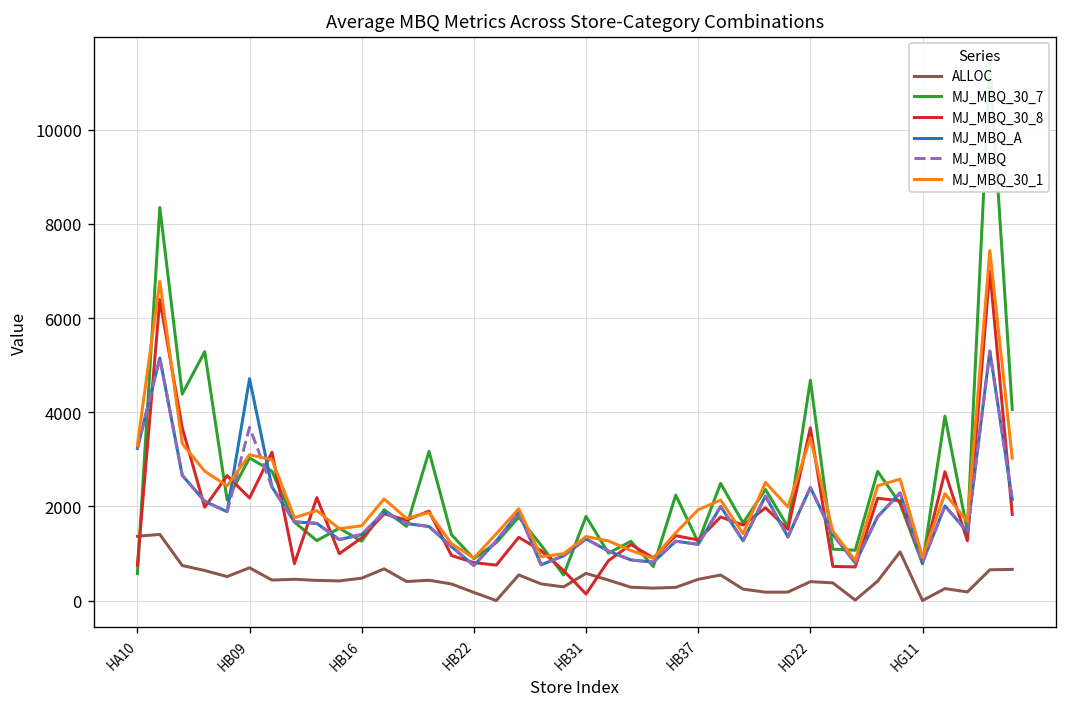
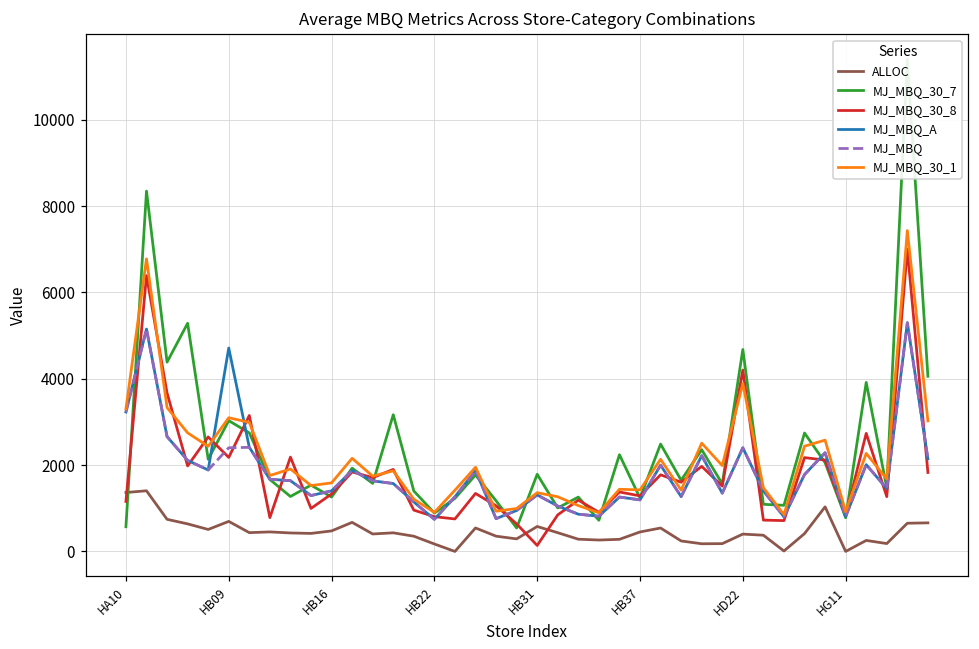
  {
    "ALLOC": {
      "HA10": 1400,
      "HB09": 700,
      "HB16": 500,
      "HB22": 200,
      "HB31": 600,
      "HB37": 500,
      "HD22": 400,
      "HG11": 0
    },
    "MJ_MBQ_30_7": {
      "HA10": 600,
      "HB09": 3000,
      "HB16": 1300,
      "HB31": 1800,
      "HD22": 4700
    },
    "MJ_MBQ_30_8": {
-     "HA10": 700,
+     "HA10": 1200,
      "HB09": 2200,
      "HB16": 1300,
      "HB31": 100,
-     "HD22": 3700
+     "HD22": 4200
    },
    "MJ_MBQ_A": {
      "HB09": 4700
    },
    "MJ_MBQ": {
-     "HB09": 3700
+     "HB09": 2400
    },
    "MJ_MBQ_30_1": {
      "HA10": 3300,
      "HB09": 3100,
      "HB16": 1600,
-     "HB37": 1900,
-     "HD22": 3400,
+     "HB37": 1400,
+     "HD22": 3900,
      "HG11": 900
    }
  }
